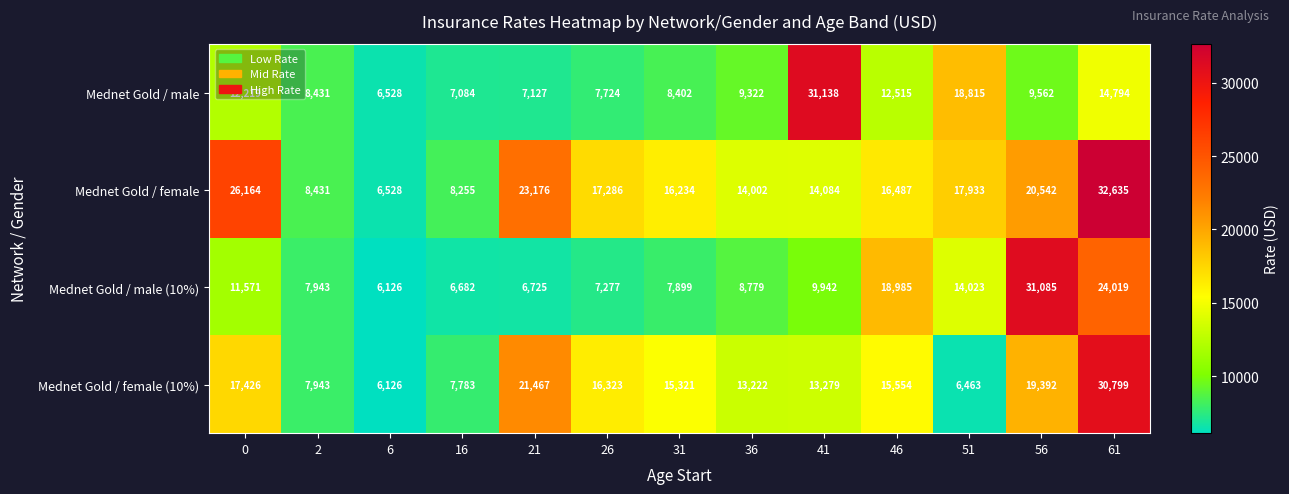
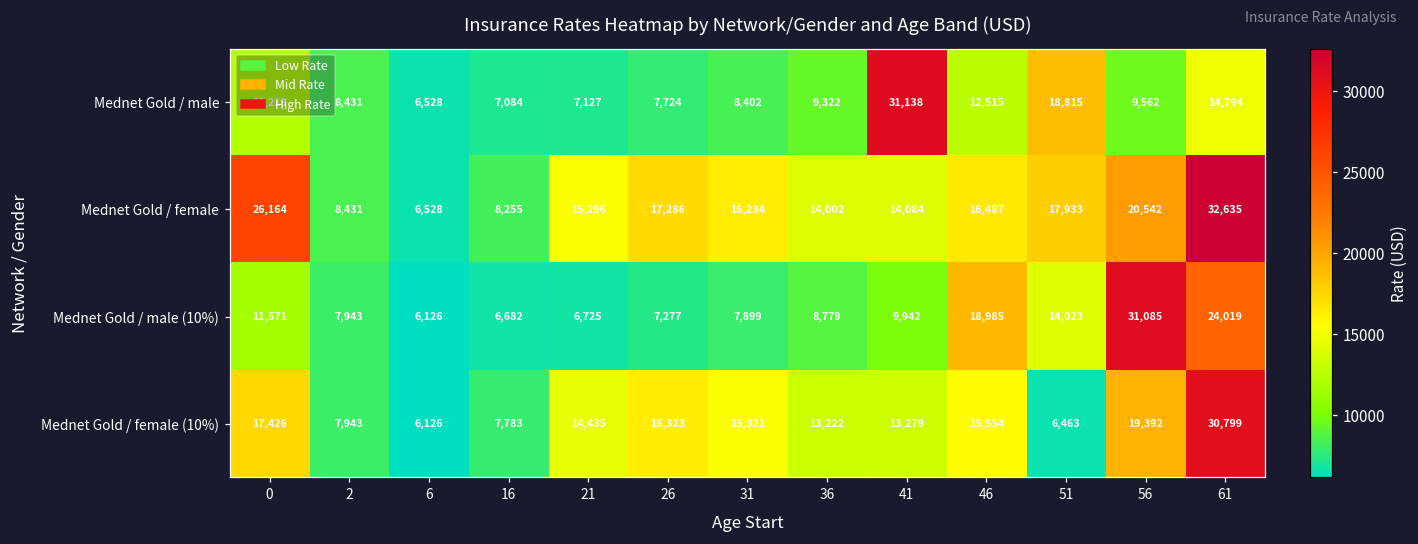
  {
    "Mednet Gold / male": {
      "6": "6,528",
      "16": "7,084",
      "21": "7,127",
      "26": "7,724",
      "31": "8,402",
      "36": "9,322",
      "41": "31,138",
      "46": "12,515",
      "51": "18,815",
      "56": "9,562",
      "61": "14,794"
    },
    "Mednet Gold / female": {
      "0": "26,164",
      "2": "8,431",
      "6": "6,528",
      "16": "8,255",
-     "21": "23,176",
+     "21": "15,296",
      "26": "17,286",
      "31": "16,234",
      "36": "14,002",
      "41": "14,084",
      "46": "16,487",
      "51": "17,933",
      "56": "20,542",
      "61": "32,635"
    },
    "Mednet Gold / male (10%)": {
      "0": "11,571",
      "2": "7,943",
      "6": "6,126",
      "16": "6,682",
      "21": "6,725",
      "26": "7,277",
      "31": "7,899",
      "36": "8,779",
      "41": "9,942",
      "46": "18,985",
      "51": "14,023",
      "56": "31,085",
      "61": "24,019"
    },
    "Mednet Gold / female (10%)": {
      "0": "17,426",
      "2": "7,943",
      "6": "6,126",
      "16": "7,783",
-     "21": "21,467",
+     "21": "14,435",
      "26": "16,323",
      "31": "15,321",
      "36": "13,222",
      "41": "13,279",
      "46": "15,554",
      "51": "6,463",
      "56": "19,392",
      "61": "30,799"
    }
  }
